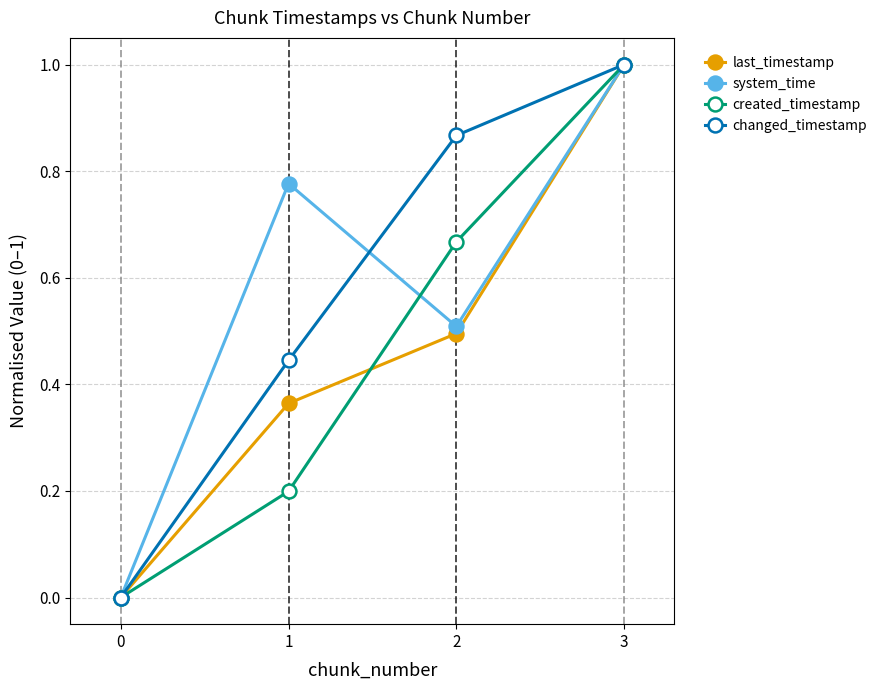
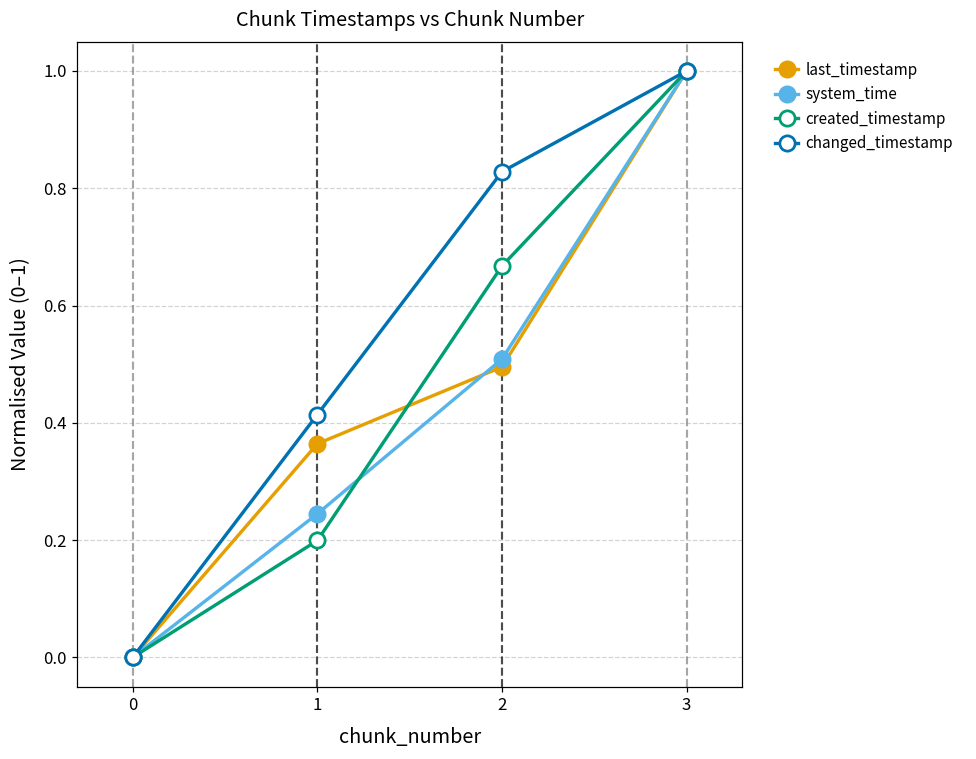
  {
    "last_timestamp": {
      "1": 0.36,
      "2": 0.50
    },
    "system_time": {
-     "1": 0.78,
+     "1": 0.24,
      "2": 0.51
    },
    "created_timestamp": {
      "1": 0.20,
      "2": 0.67
    },
    "changed_timestamp": {
-     "1": 0.44,
-     "2": 0.87
+     "1": 0.41,
+     "2": 0.83
    }
  }
